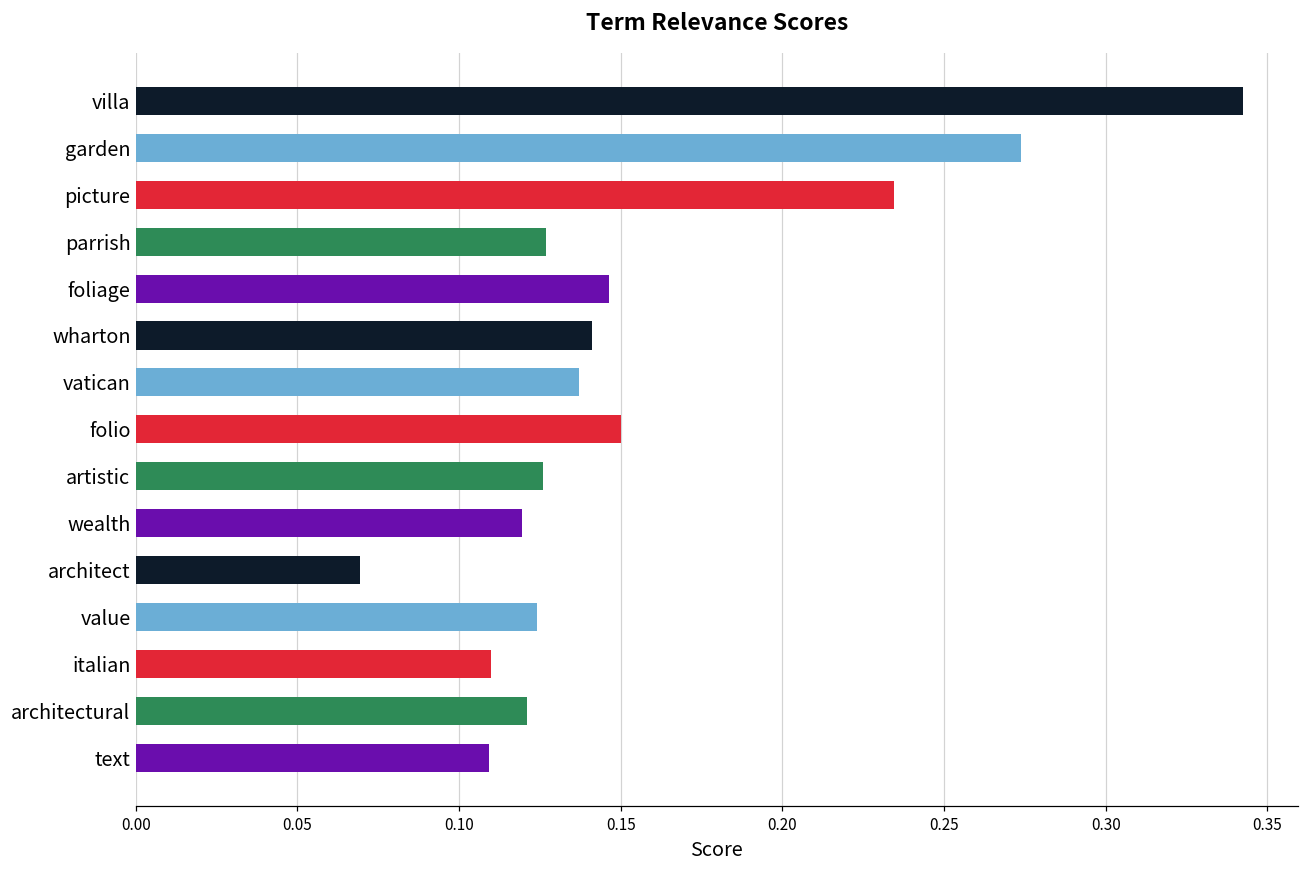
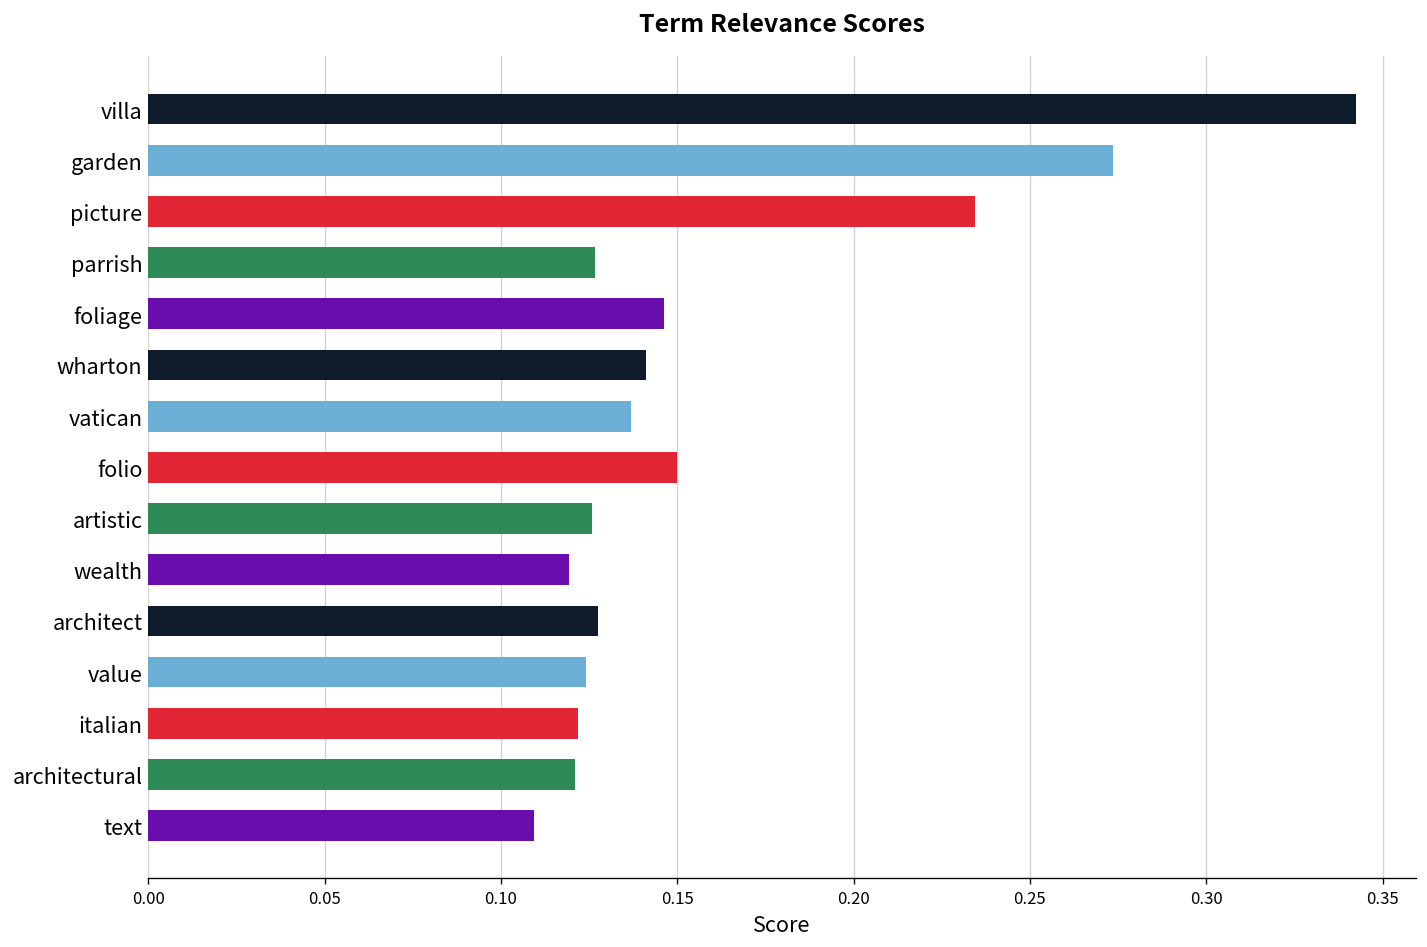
  {
    "villa": 0.342,
    "garden": 0.274,
    "picture": 0.234,
    "parrish": 0.127,
    "foliage": 0.146,
    "wharton": 0.141,
    "vatican": 0.137,
    "folio": 0.150,
    "artistic": 0.126,
    "wealth": 0.119,
-   "architect": 0.069,
+   "architect": 0.128,
    "value": 0.124,
-   "italian": 0.110,
+   "italian": 0.122,
    "architectural": 0.121,
    "text": 0.109
  }
